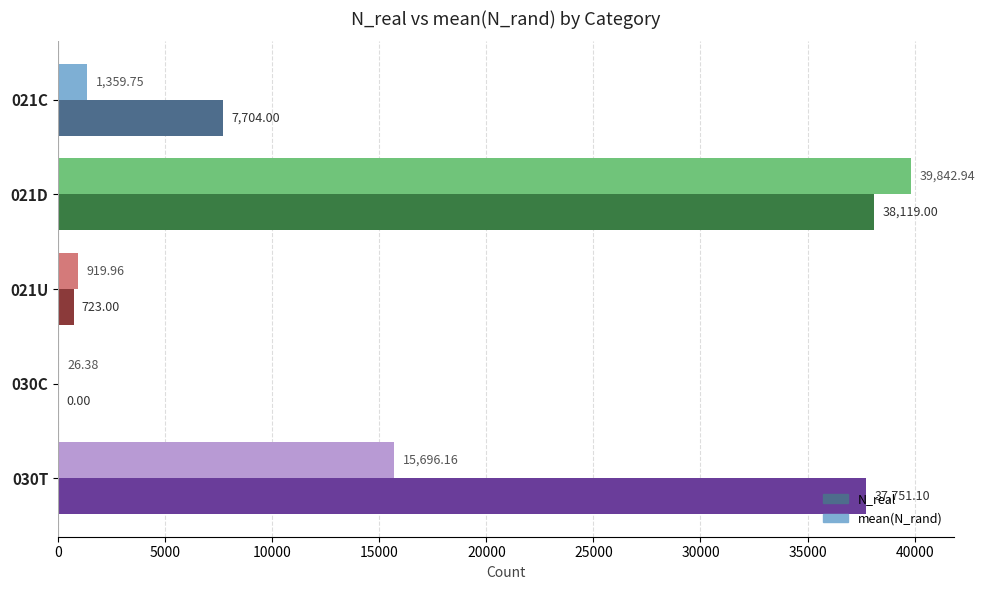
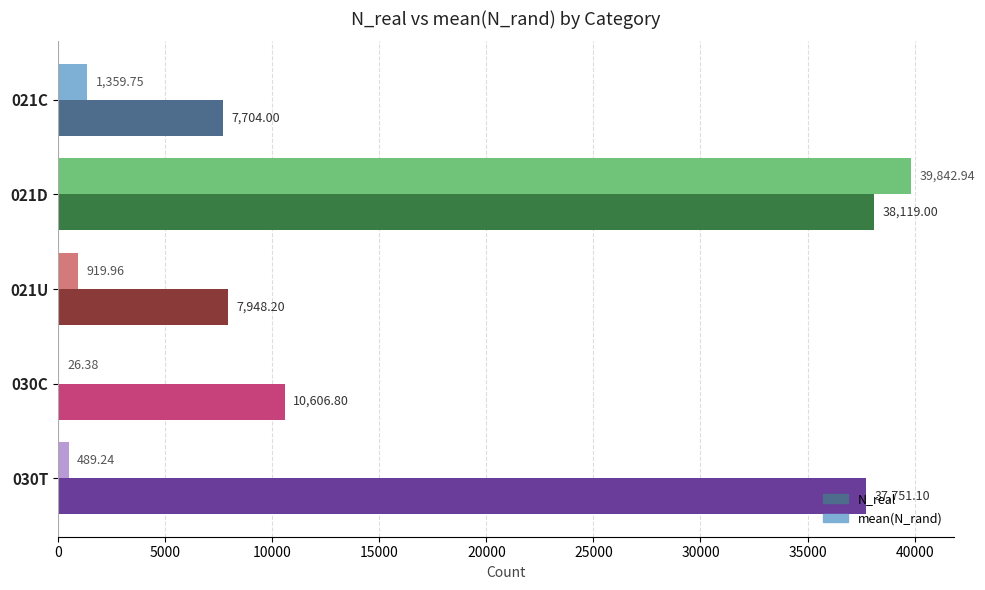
  {
    "N_real": {
      "021C": "7,704.00",
      "021D": "38,119.00",
-     "021U": "723.00",
-     "030C": "0.00",
+     "021U": "7,948.20",
+     "030C": "10,606.80",
      "030T": "37,751.10"
    },
    "mean(N_rand)": {
      "021C": "1,359.75",
      "021D": "39,842.94",
      "021U": "919.96",
      "030C": "26.38",
-     "030T": "15,696.16"
+     "030T": "489.24"
    }
  }
